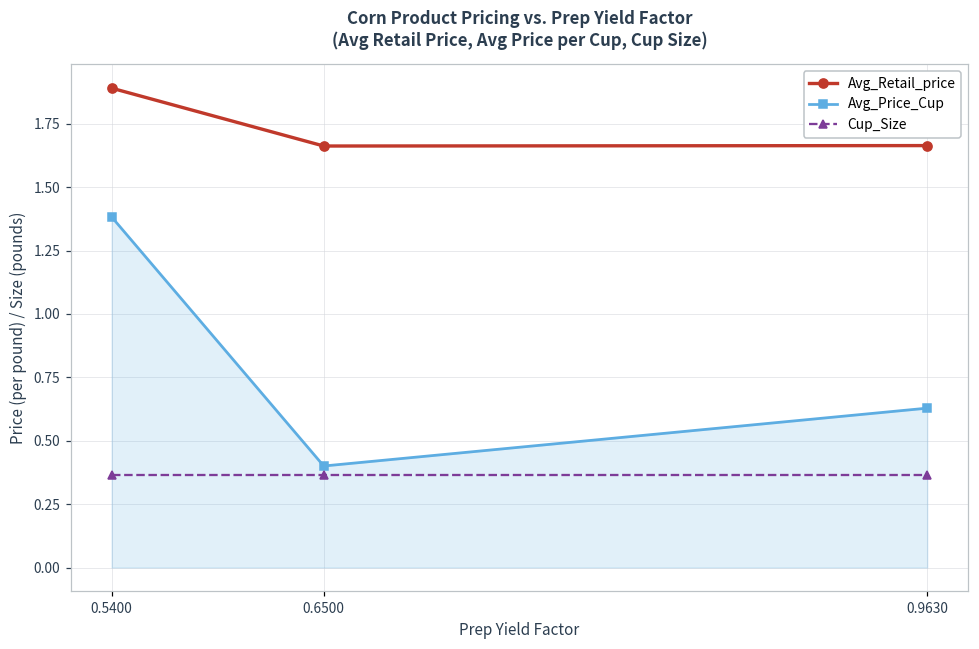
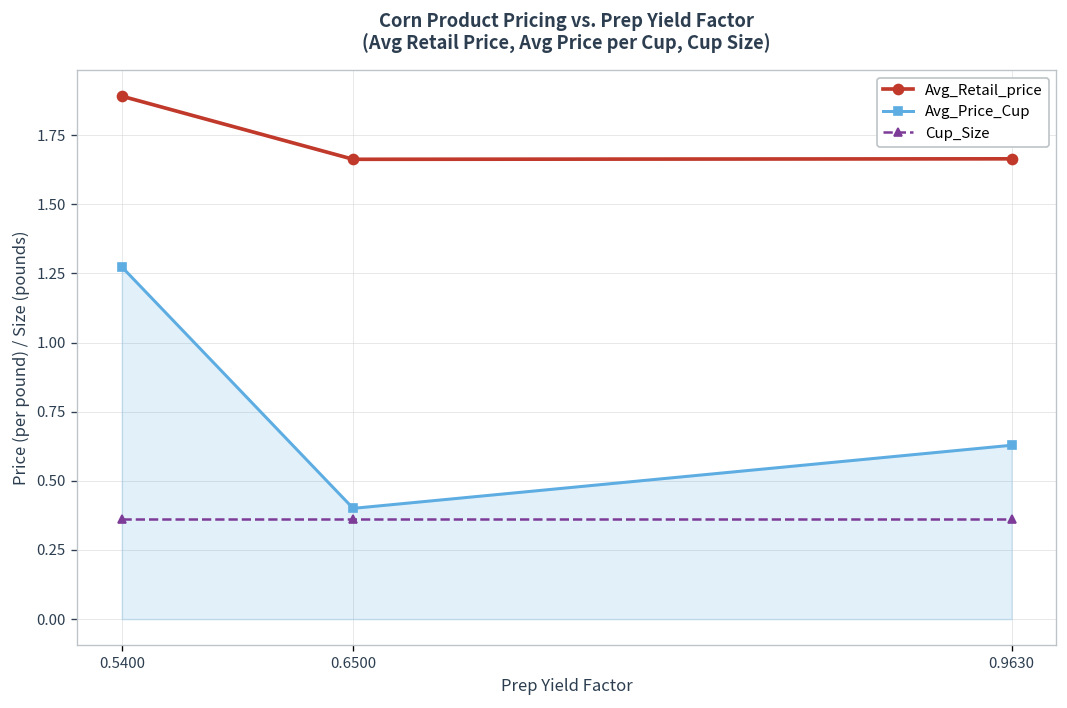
  {
    "Avg_Retail_price": {
      "0.5400": 1.89,
      "0.6500": 1.66,
      "0.9630": 1.66
    },
    "Avg_Price_Cup": {
-     "0.5400": 1.38,
+     "0.5400": 1.27,
      "0.6500": 0.40,
      "0.9630": 0.63
    },
    "Cup_Size": {
      "0.5400": 0.36,
      "0.6500": 0.36,
      "0.9630": 0.36
    }
  }
